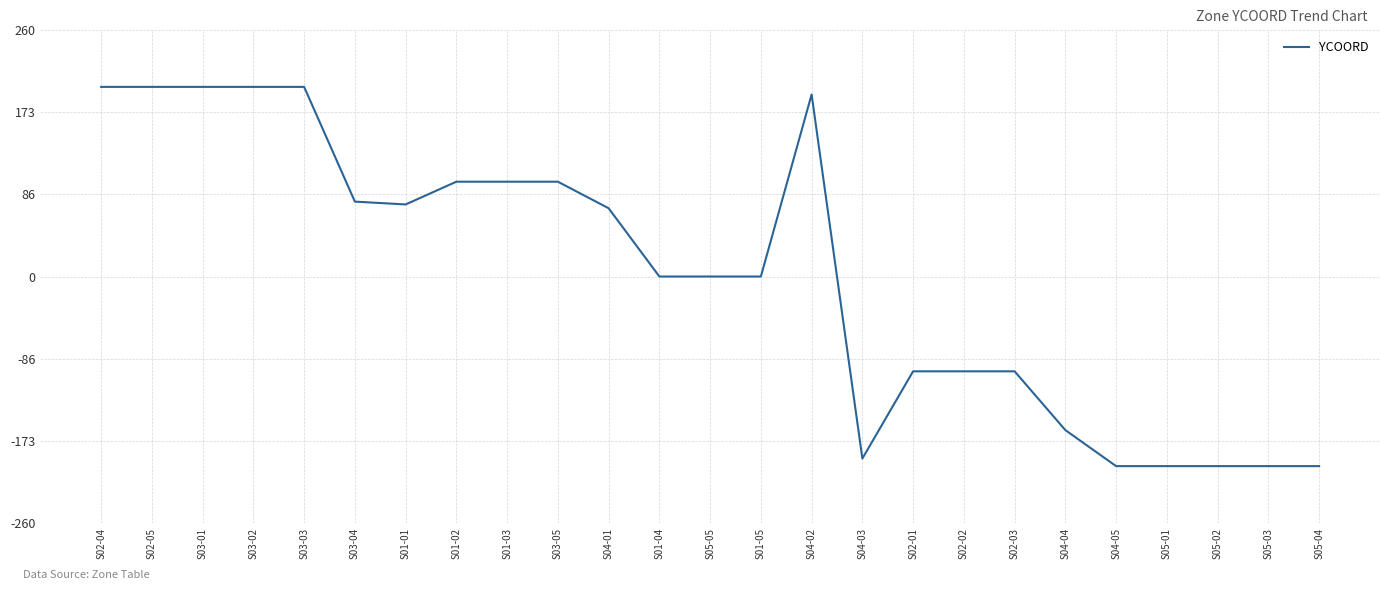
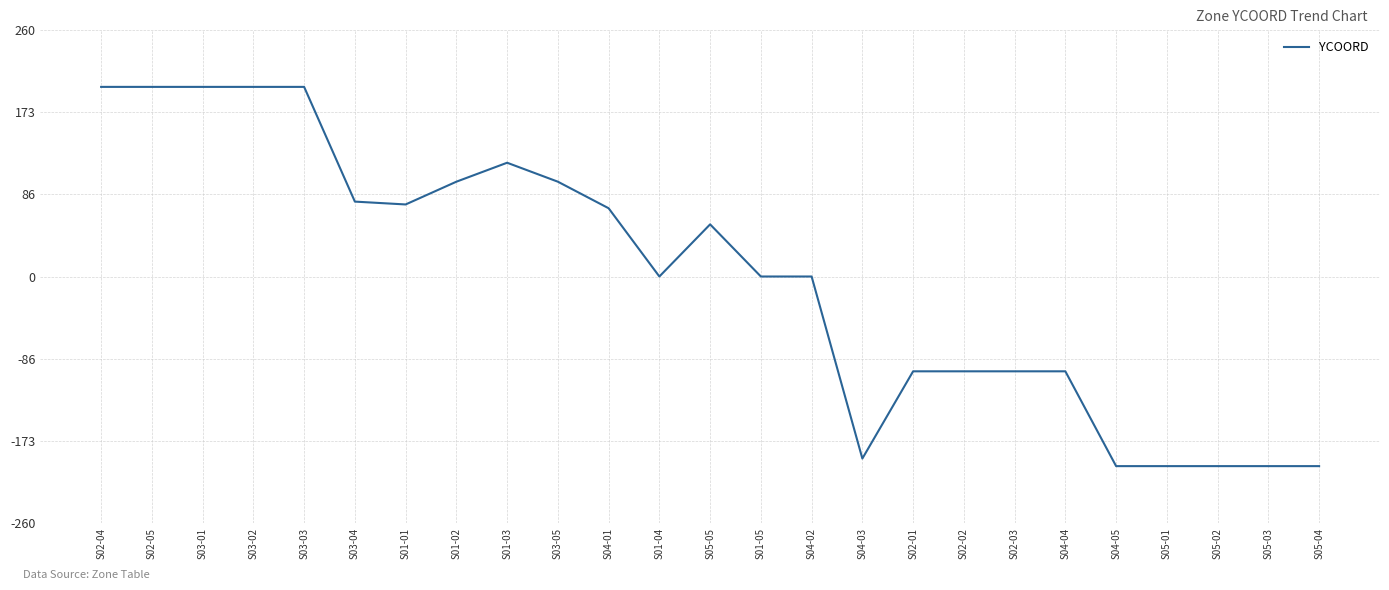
  {
    "S02-04": 200,
    "S02-05": 200,
    "S03-01": 200,
    "S03-02": 200,
    "S03-03": 200,
    "S03-04": 80,
    "S01-01": 80,
    "S01-02": 100,
-   "S01-03": 100,
+   "S01-03": 120,
    "S03-05": 100,
    "S04-01": 70,
    "S01-04": 0,
-   "S05-05": 0,
+   "S05-05": 60,
    "S01-05": 0,
-   "S04-02": 190,
+   "S04-02": 0,
    "S04-03": -190,
    "S02-01": -100,
    "S02-02": -100,
    "S02-03": -100,
-   "S04-04": -160,
+   "S04-04": -100,
    "S04-05": -200,
    "S05-01": -200,
    "S05-02": -200,
    "S05-03": -200,
    "S05-04": -200
  }
